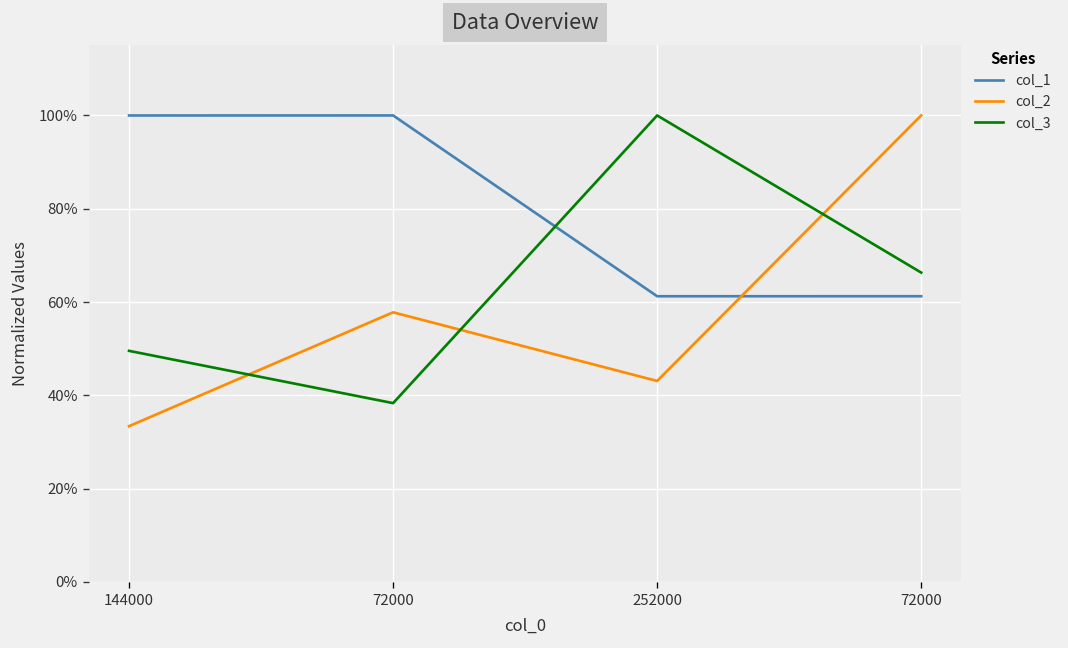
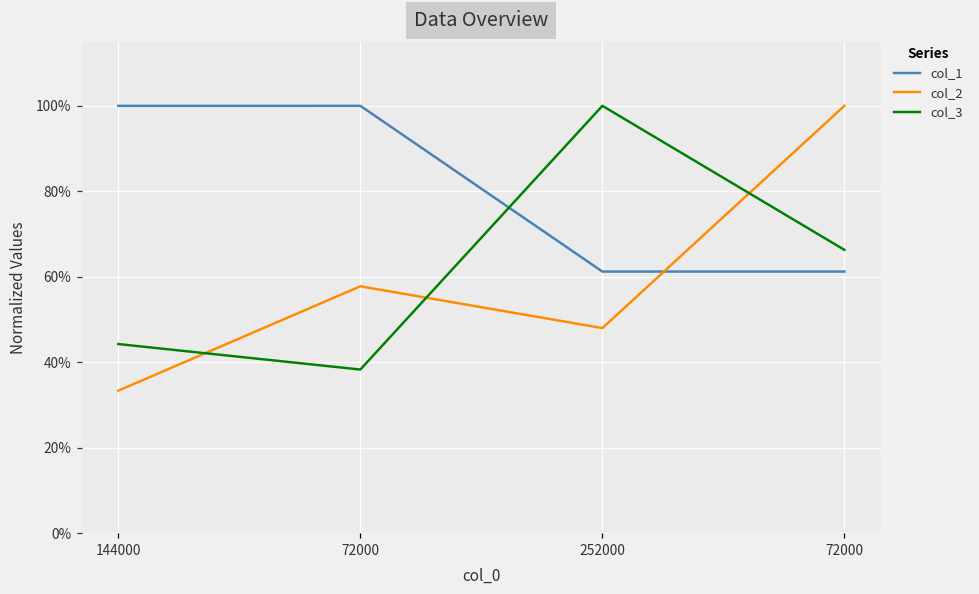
  {
    "col_1": {
      "144000": "100%",
      "252000": "61%"
    },
    "col_2": {
      "144000": "33%",
-     "252000": "43%"
+     "252000": "48%"
    },
    "col_3": {
-     "144000": "50%",
+     "144000": "44%",
      "252000": "100%"
    }
  }
